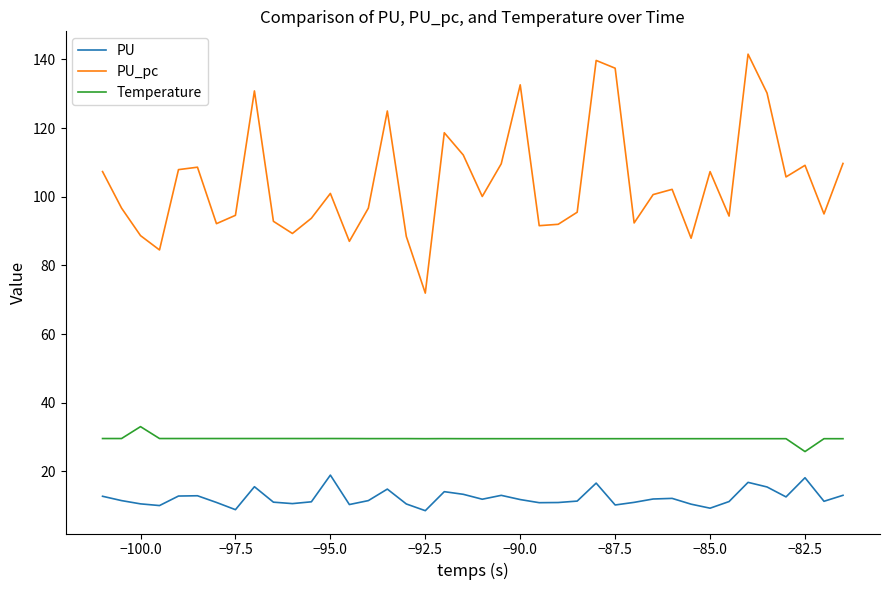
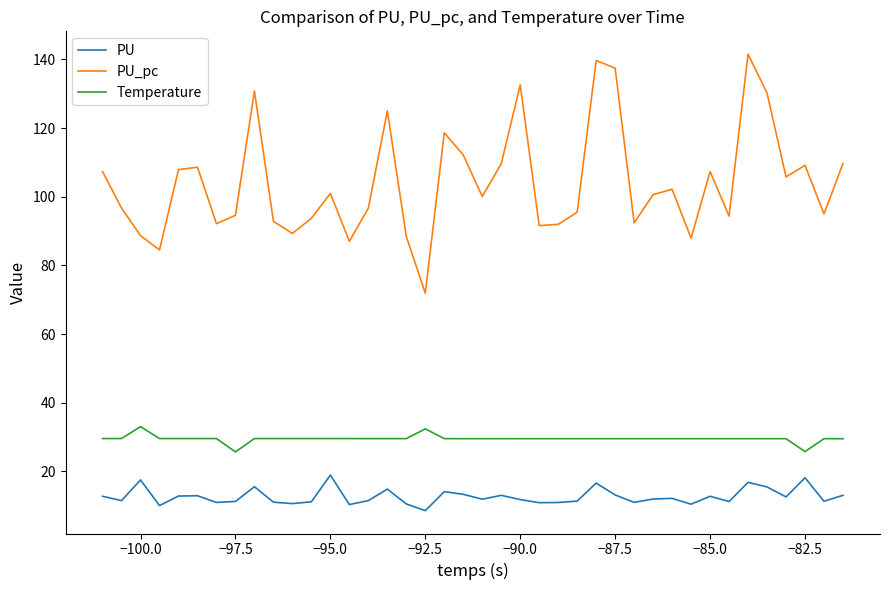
  {
    "PU": {
-     "−100.0": 11,
-     "−97.5": 9,
+     "−100.0": 17,
+     "−97.5": 11,
      "−95.0": 19,
      "−92.5": 9,
      "−90.0": 12,
-     "−87.5": 10,
-     "−85.0": 9,
+     "−87.5": 13,
+     "−85.0": 13,
      "−82.5": 18
    },
    "PU_pc": {
      "−100.0": 89,
      "−97.5": 95,
      "−95.0": 101,
      "−92.5": 72,
      "−90.0": 133,
      "−87.5": 137,
      "−85.0": 107,
      "−82.5": 109
    },
    "Temperature": {
      "−100.0": 33,
-     "−97.5": 30,
+     "−97.5": 26,
      "−95.0": 30,
-     "−92.5": 30,
+     "−92.5": 32,
      "−90.0": 30,
      "−87.5": 30,
      "−85.0": 30,
      "−82.5": 26
    }
  }
